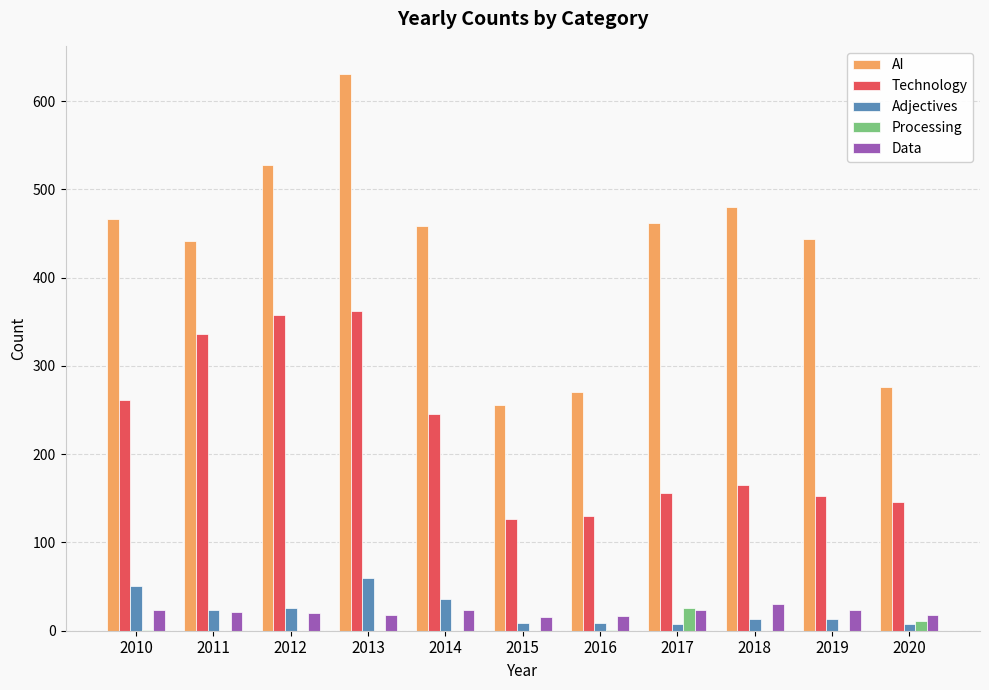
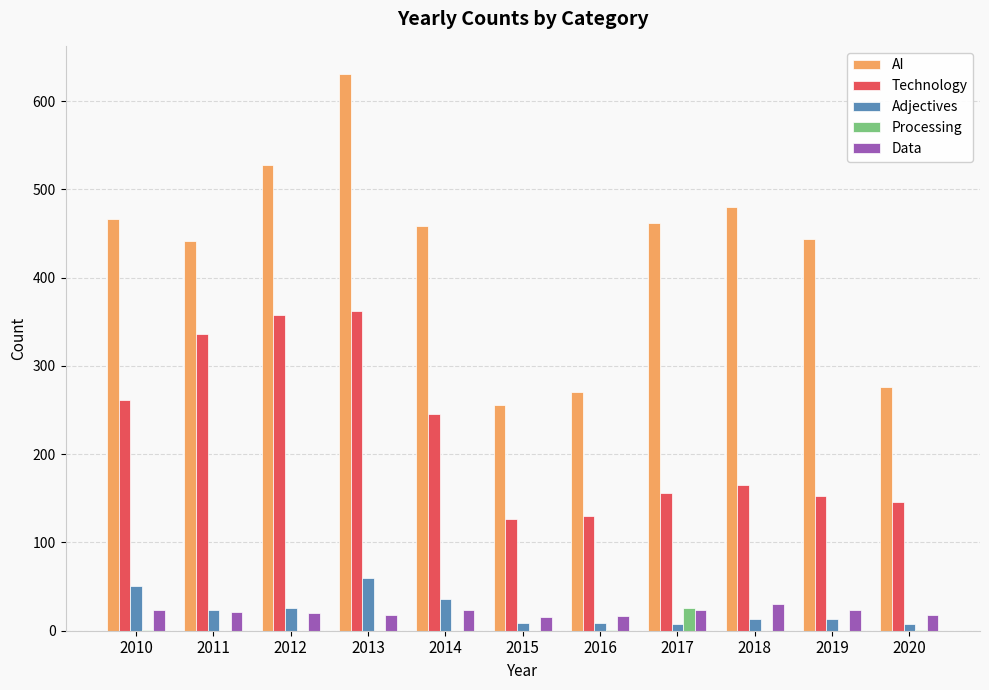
  {
    "AI": {
      "2010": 470,
      "2011": 440,
      "2012": 530,
      "2013": 630,
      "2014": 460,
      "2015": 260,
      "2016": 270,
      "2017": 460,
      "2018": 480,
      "2019": 440,
      "2020": 280
    },
    "Technology": {
      "2010": 260,
      "2011": 340,
      "2012": 360,
      "2013": 360,
      "2014": 250,
      "2015": 130,
      "2016": 130,
      "2017": 160,
      "2018": 170,
      "2019": 150,
      "2020": 150
    },
    "Adjectives": {
      "2010": 50,
      "2011": 20,
      "2012": 30,
      "2013": 60,
      "2014": 40,
      "2015": 10,
      "2016": 10,
      "2017": 10,
      "2018": 10,
      "2019": 10,
      "2020": 10
    },
    "Processing": {
      "2011": 0,
      "2012": 0,
      "2013": 0,
      "2014": 0,
      "2015": 0,
      "2017": 30,
      "2018": 0,
      "2019": 0,
-     "2020": 10
+     "2020": 0
    },
    "Data": {
      "2010": 20,
      "2011": 20,
      "2012": 20,
      "2013": 20,
      "2014": 20,
      "2015": 20,
      "2016": 20,
      "2017": 20,
      "2018": 30,
      "2019": 20,
      "2020": 20
    }
  }
